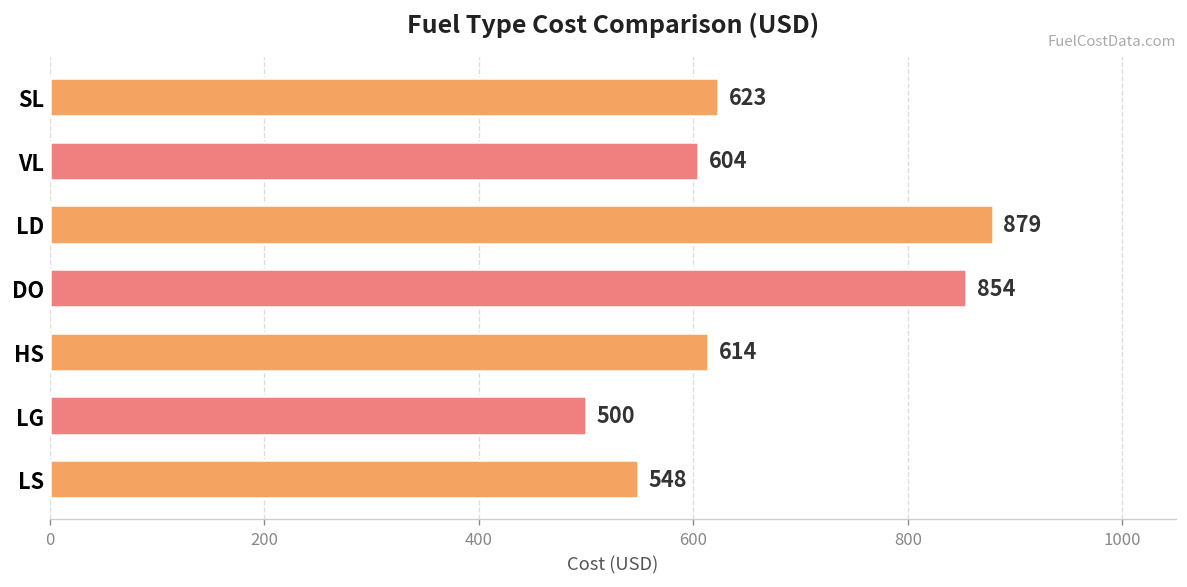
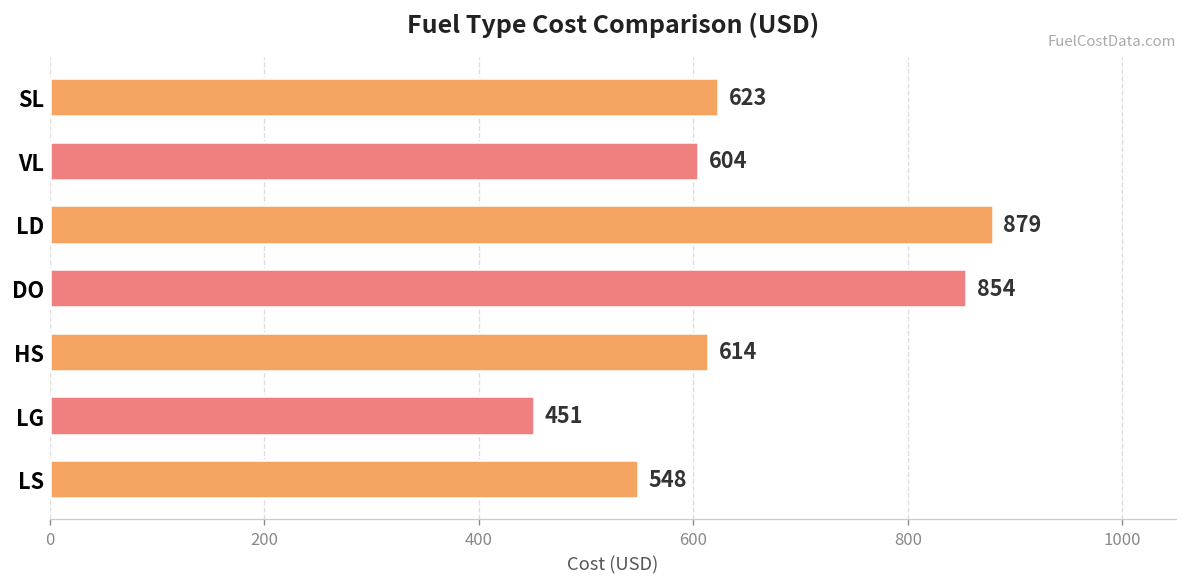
  {
    "SL": 623,
    "VL": 604,
    "LD": 879,
    "DO": 854,
    "HS": 614,
-   "LG": 500,
+   "LG": 451,
    "LS": 548
  }
